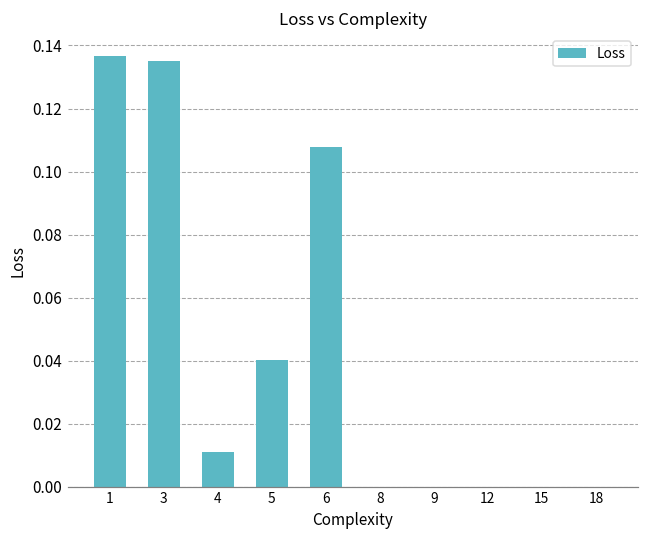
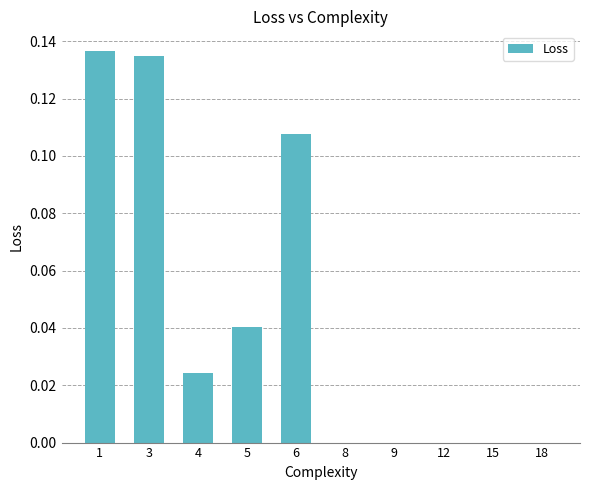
  {
    "1": 0.137,
    "3": 0.135,
-   "4": 0.011,
+   "4": 0.024,
    "5": 0.040,
    "6": 0.108
  }
